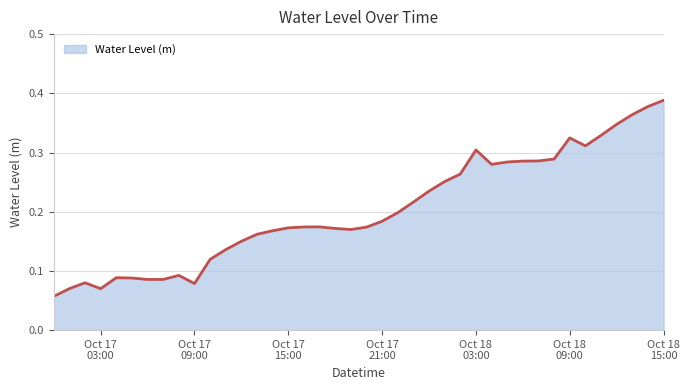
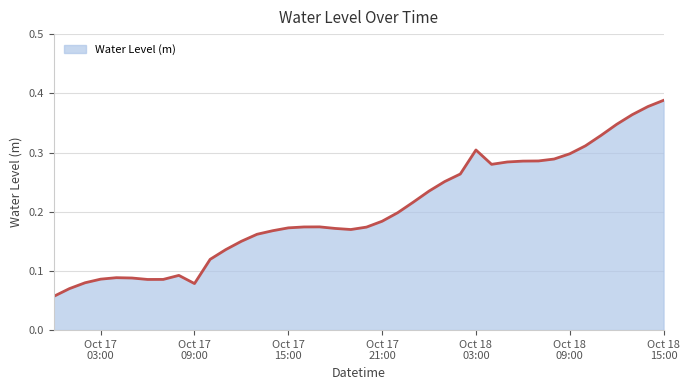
  {
-   "Oct 17 03:00": 0.07,
+   "Oct 17 03:00": 0.09,
    "Oct 17 09:00": 0.08,
    "Oct 17 15:00": 0.17,
    "Oct 17 21:00": 0.18,
    "Oct 18 03:00": 0.30,
-   "Oct 18 09:00": 0.32,
+   "Oct 18 09:00": 0.30,
    "Oct 18 15:00": 0.39
  }
